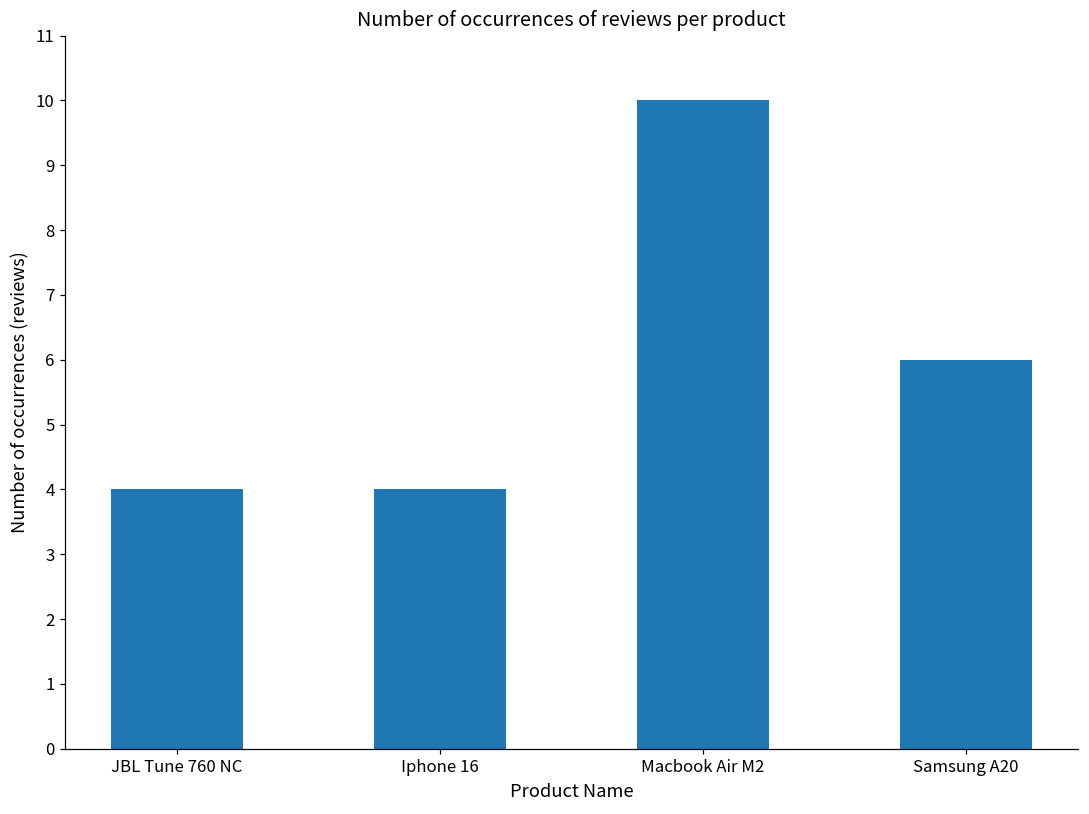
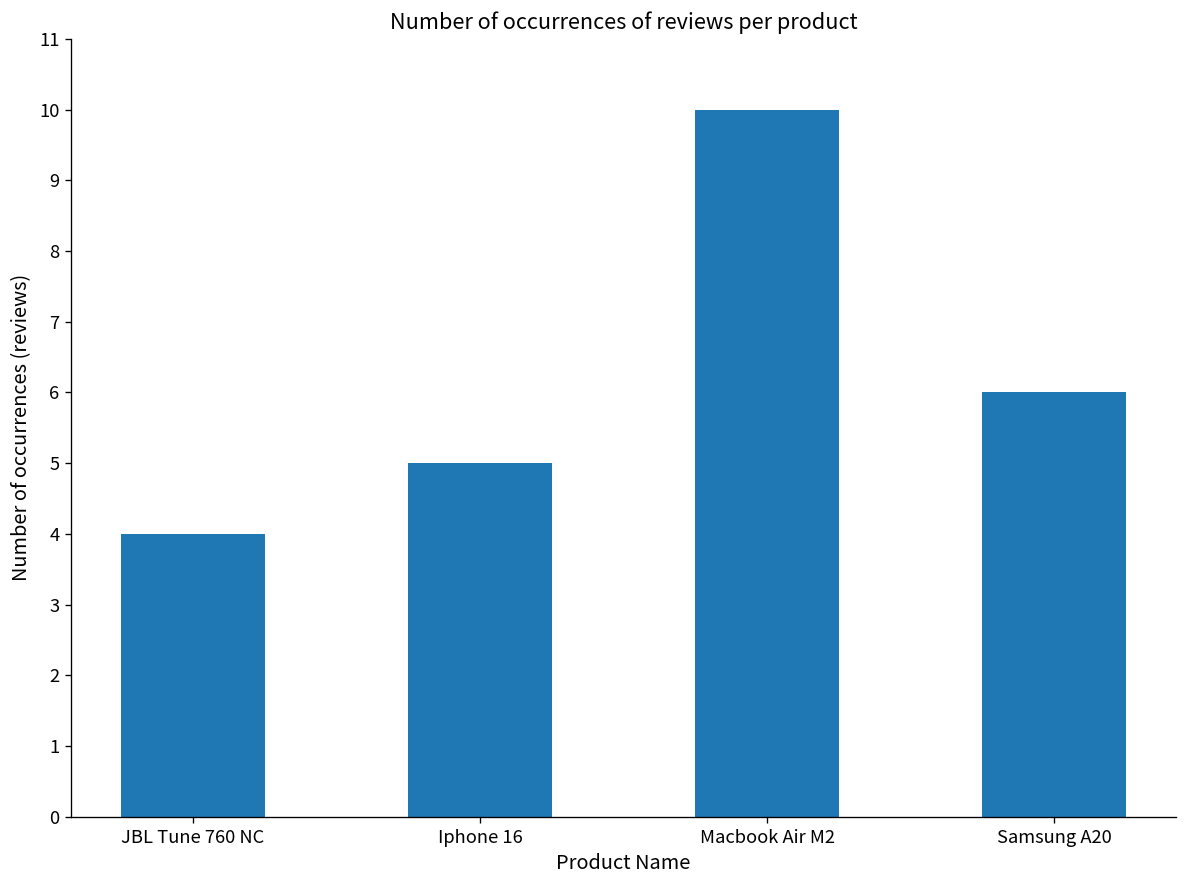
  {
    "JBL Tune 760 NC": 4,
-   "Iphone 16": 4,
+   "Iphone 16": 5,
    "Macbook Air M2": 10,
    "Samsung A20": 6
  }
